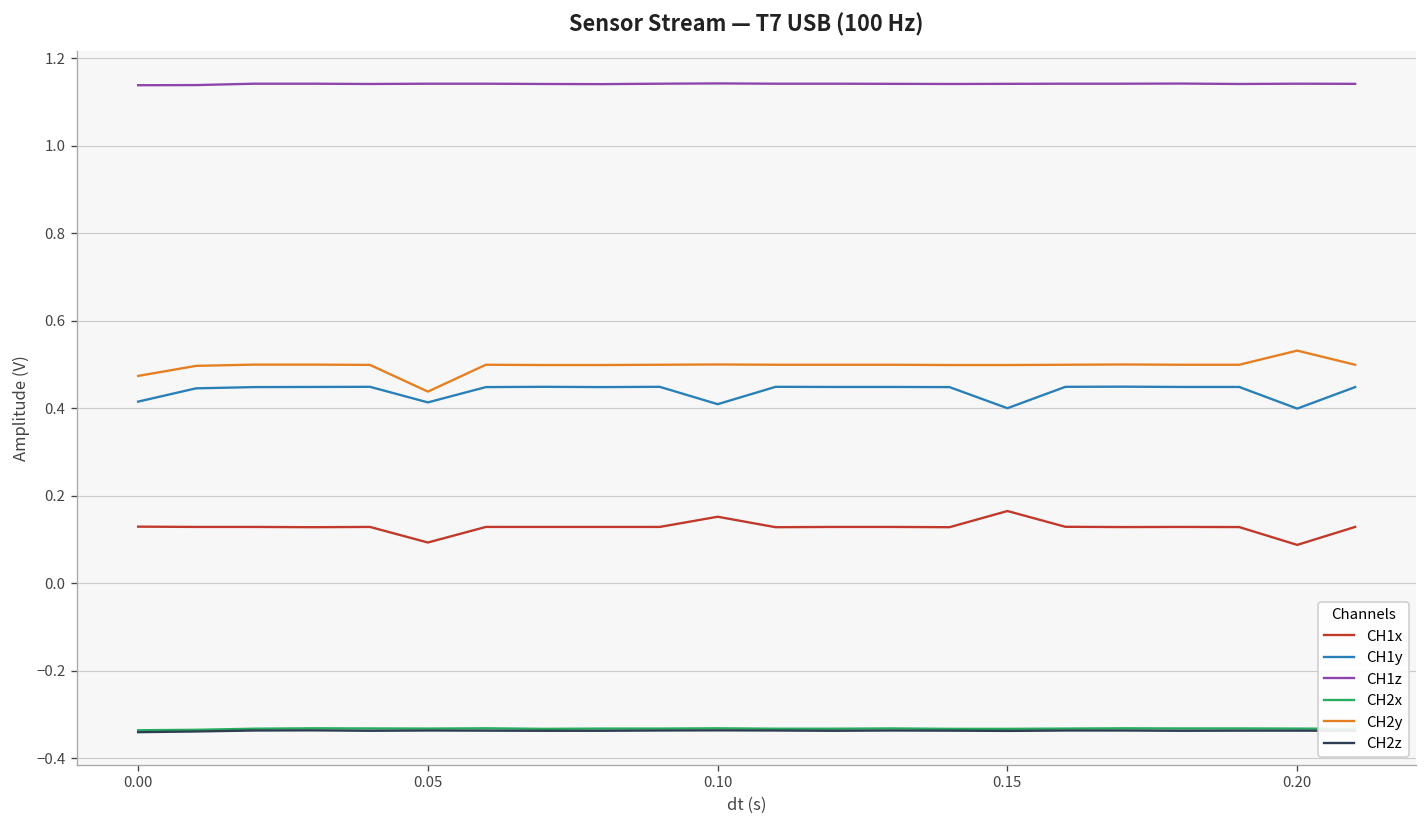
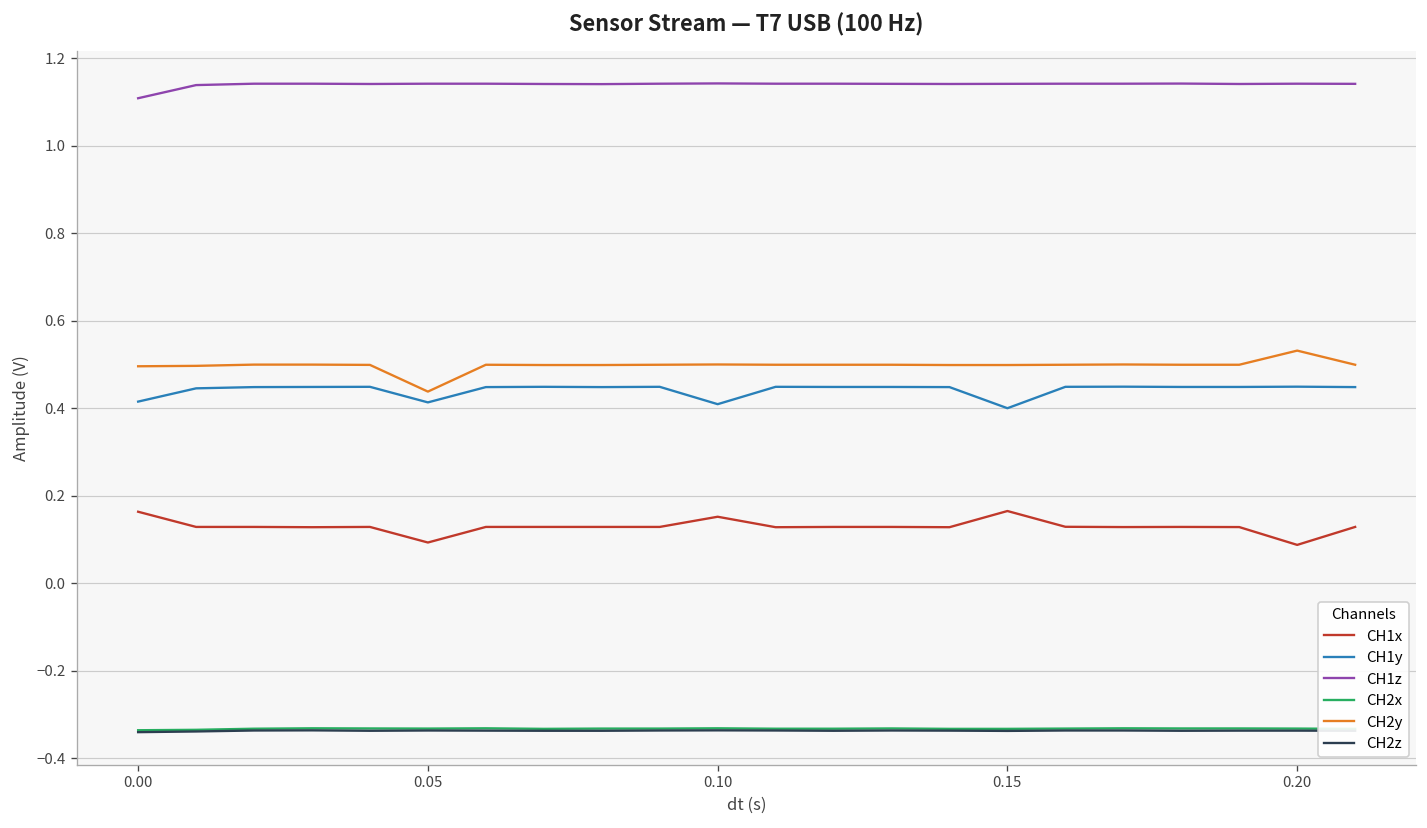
  {
    "CH1x": {
-     "0.00": 0.13,
+     "0.00": 0.16,
      "0.05": 0.09,
      "0.10": 0.15,
      "0.15": 0.17,
      "0.20": 0.09
    },
    "CH1y": {
      "0.00": 0.42,
      "0.05": 0.41,
      "0.10": 0.41,
      "0.15": 0.40,
-     "0.20": 0.40
+     "0.20": 0.45
    },
    "CH1z": {
-     "0.00": 1.14,
+     "0.00": 1.11,
      "0.05": 1.14,
      "0.10": 1.14,
      "0.15": 1.14,
      "0.20": 1.14
    },
    "CH2y": {
-     "0.00": 0.47,
+     "0.00": 0.50,
      "0.05": 0.44,
      "0.10": 0.50,
      "0.15": 0.50,
      "0.20": 0.53
    }
  }
